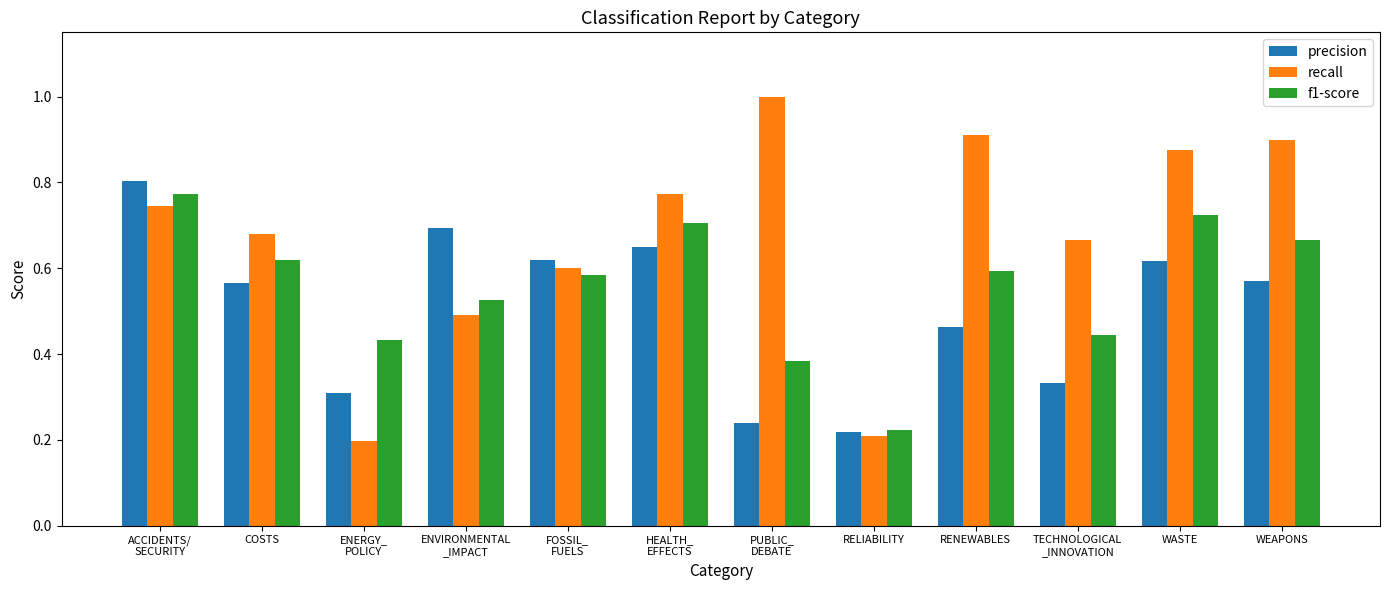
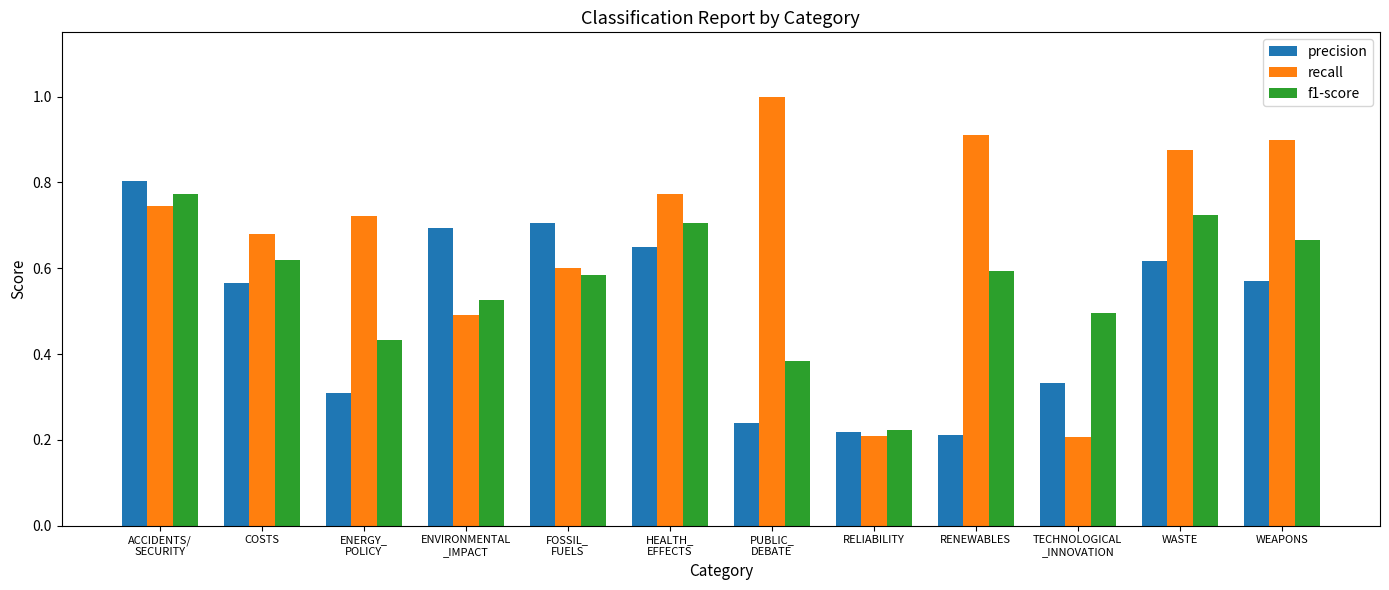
  {
    "precision": {
      "ACCIDENTS/ SECURITY": 0.80,
      "COSTS": 0.57,
      "ENERGY_ POLICY": 0.31,
      "ENVIRONMENTAL _IMPACT": 0.69,
-     "FOSSIL_ FUELS": 0.62,
+     "FOSSIL_ FUELS": 0.71,
      "HEALTH_ EFFECTS": 0.65,
      "PUBLIC_ DEBATE": 0.24,
      "RELIABILITY": 0.22,
-     "RENEWABLES": 0.46,
+     "RENEWABLES": 0.21,
      "TECHNOLOGICAL _INNOVATION": 0.33,
      "WASTE": 0.62,
      "WEAPONS": 0.57
    },
    "recall": {
      "ACCIDENTS/ SECURITY": 0.75,
      "COSTS": 0.68,
-     "ENERGY_ POLICY": 0.20,
+     "ENERGY_ POLICY": 0.72,
      "ENVIRONMENTAL _IMPACT": 0.49,
      "FOSSIL_ FUELS": 0.60,
      "HEALTH_ EFFECTS": 0.77,
      "PUBLIC_ DEBATE": 1.00,
      "RELIABILITY": 0.21,
      "RENEWABLES": 0.91,
-     "TECHNOLOGICAL _INNOVATION": 0.67,
+     "TECHNOLOGICAL _INNOVATION": 0.21,
      "WASTE": 0.88,
      "WEAPONS": 0.90
    },
    "f1-score": {
      "ACCIDENTS/ SECURITY": 0.77,
      "COSTS": 0.62,
      "ENERGY_ POLICY": 0.43,
      "ENVIRONMENTAL _IMPACT": 0.53,
      "FOSSIL_ FUELS": 0.59,
      "HEALTH_ EFFECTS": 0.71,
      "PUBLIC_ DEBATE": 0.38,
      "RELIABILITY": 0.22,
      "RENEWABLES": 0.59,
-     "TECHNOLOGICAL _INNOVATION": 0.44,
+     "TECHNOLOGICAL _INNOVATION": 0.50,
      "WASTE": 0.72,
      "WEAPONS": 0.67
    }
  }
